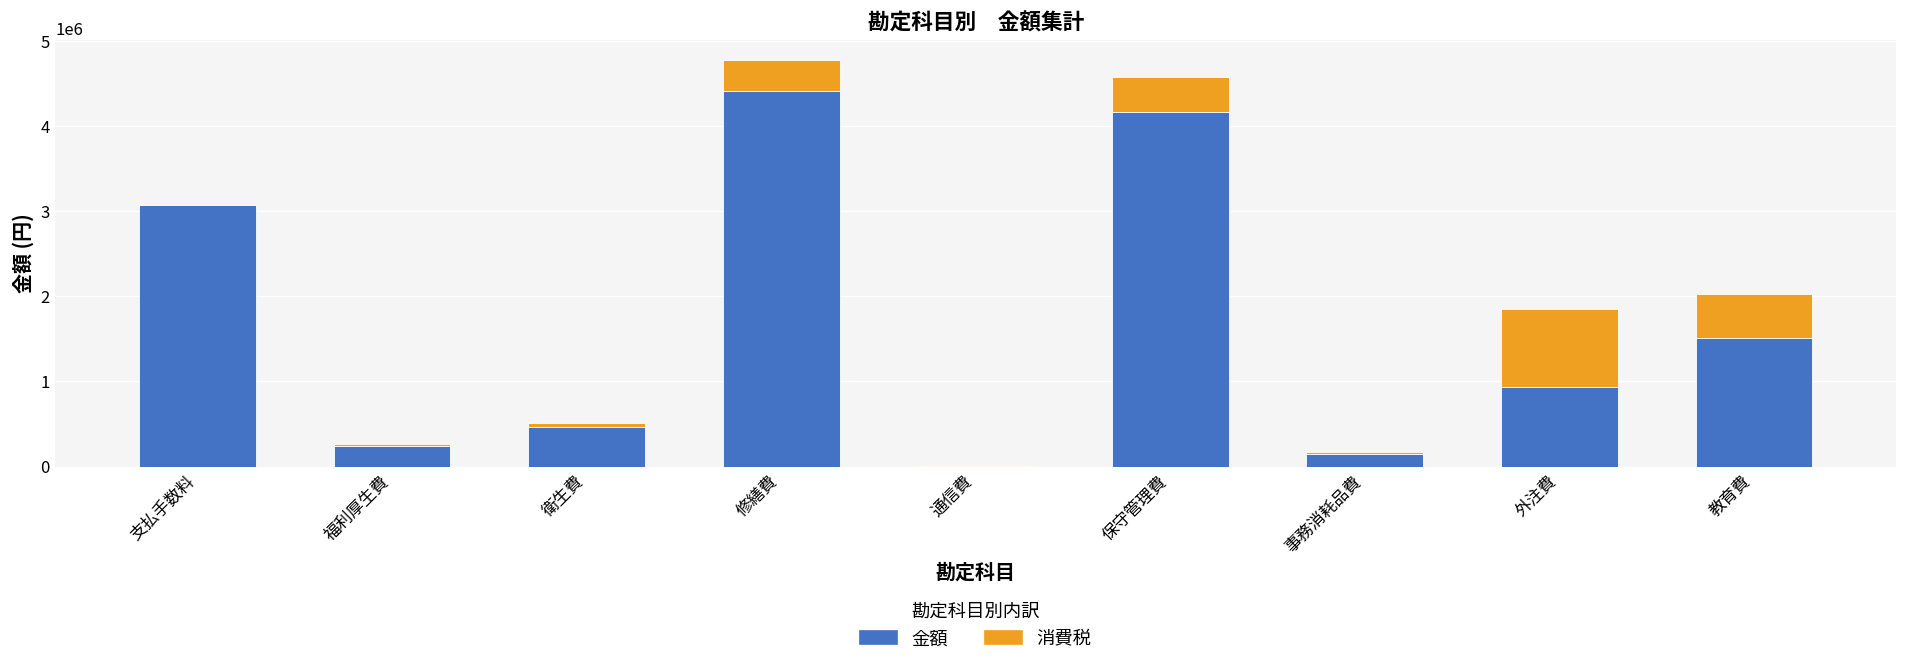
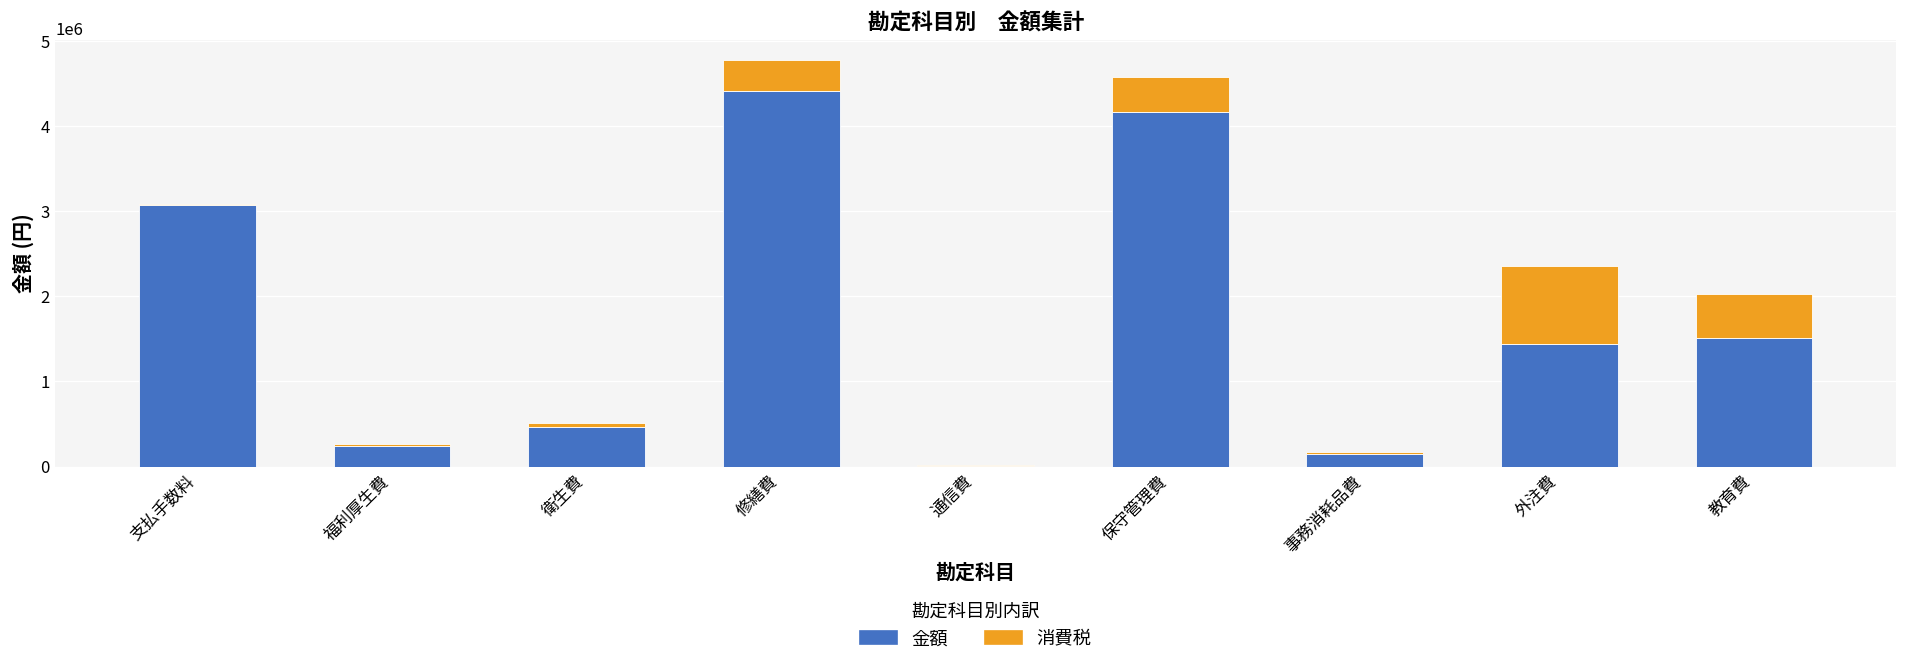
  {
    "金額": {
      "支払手数料": 3100000,
      "福利厚生費": 200000,
      "衛生費": 500000,
      "修繕費": 4400000,
      "保守管理費": 4200000,
      "事務消耗品費": 200000,
-     "外注費": 900000,
+     "外注費": 1400000,
      "教育費": 1500000
    },
    "消費税": {
      "衛生費": 0,
      "修繕費": 400000,
      "保守管理費": 400000,
      "外注費": 900000,
      "教育費": 500000
    }
  }
